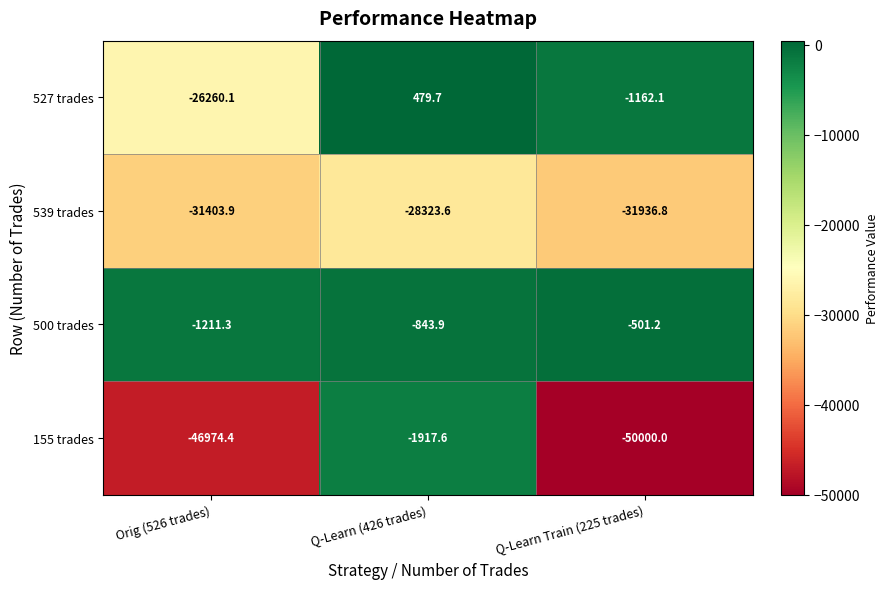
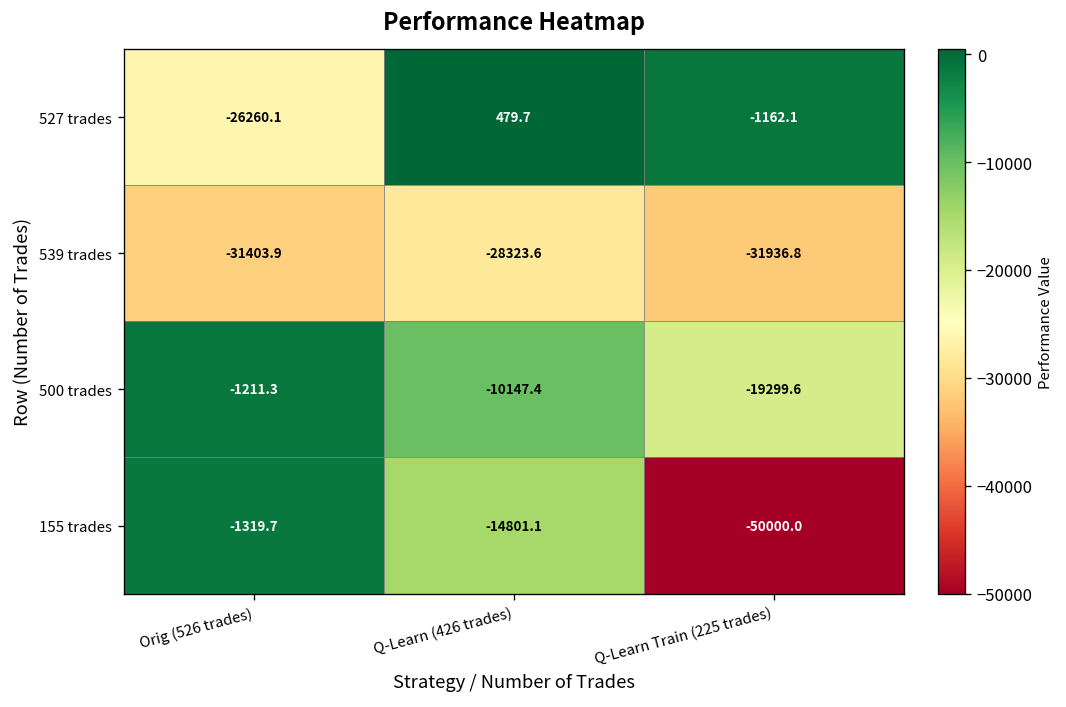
  {
    "527 trades": {
      "Orig (526 trades)": -26260.1,
      "Q-Learn (426 trades)": 479.7,
      "Q-Learn Train (225 trades)": -1162.1
    },
    "539 trades": {
      "Orig (526 trades)": -31403.9,
      "Q-Learn (426 trades)": -28323.6,
      "Q-Learn Train (225 trades)": -31936.8
    },
    "500 trades": {
      "Orig (526 trades)": -1211.3,
-     "Q-Learn (426 trades)": -843.9,
-     "Q-Learn Train (225 trades)": -501.2
+     "Q-Learn (426 trades)": -10147.4,
+     "Q-Learn Train (225 trades)": -19299.6
    },
    "155 trades": {
-     "Orig (526 trades)": -46974.4,
-     "Q-Learn (426 trades)": -1917.6,
+     "Orig (526 trades)": -1319.7,
+     "Q-Learn (426 trades)": -14801.1,
      "Q-Learn Train (225 trades)": -50000.0
    }
  }
